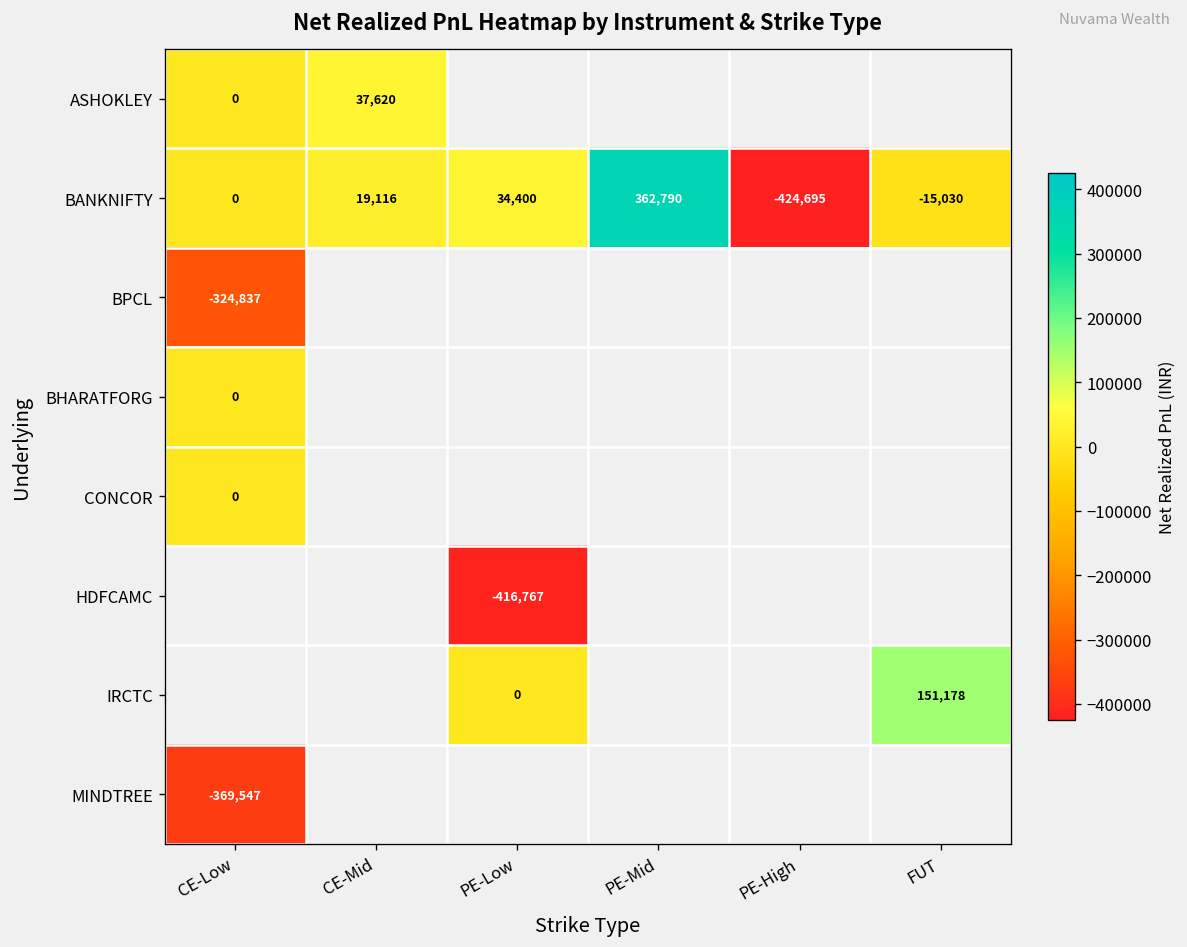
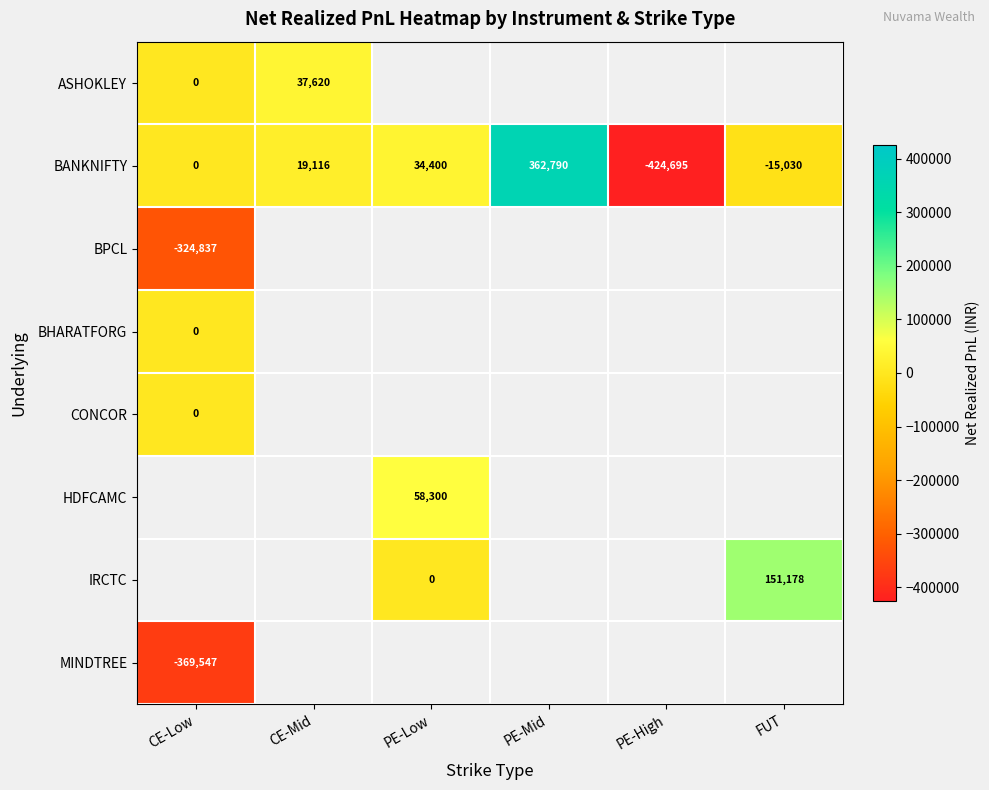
  {
    "ASHOKLEY": {
      "CE-Low": "0",
      "CE-Mid": "37,620"
    },
    "BANKNIFTY": {
      "CE-Low": "0",
      "CE-Mid": "19,116",
      "PE-Low": "34,400",
      "PE-Mid": "362,790",
      "PE-High": "-424,695",
      "FUT": "-15,030"
    },
    "BPCL": {
      "CE-Low": "-324,837"
    },
    "BHARATFORG": {
      "CE-Low": "0"
    },
    "CONCOR": {
      "CE-Low": "0"
    },
    "HDFCAMC": {
-     "PE-Low": "-416,767"
+     "PE-Low": "58,300"
    },
    "IRCTC": {
      "PE-Low": "0",
      "FUT": "151,178"
    },
    "MINDTREE": {
      "CE-Low": "-369,547"
    }
  }
